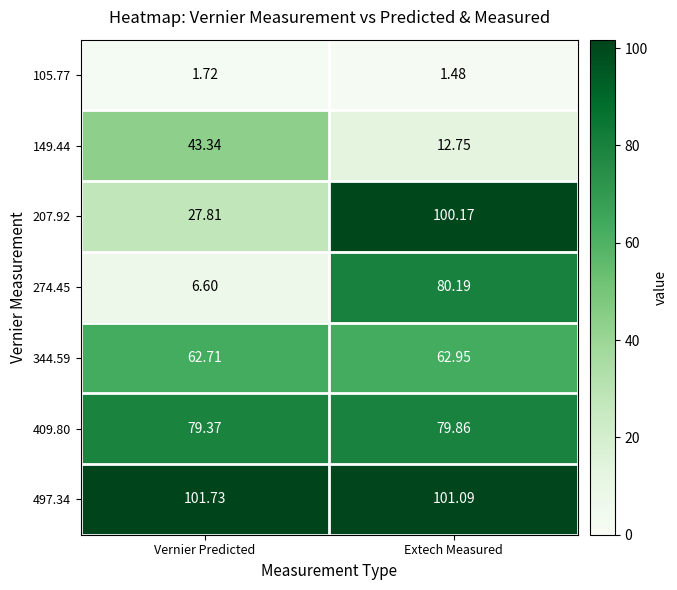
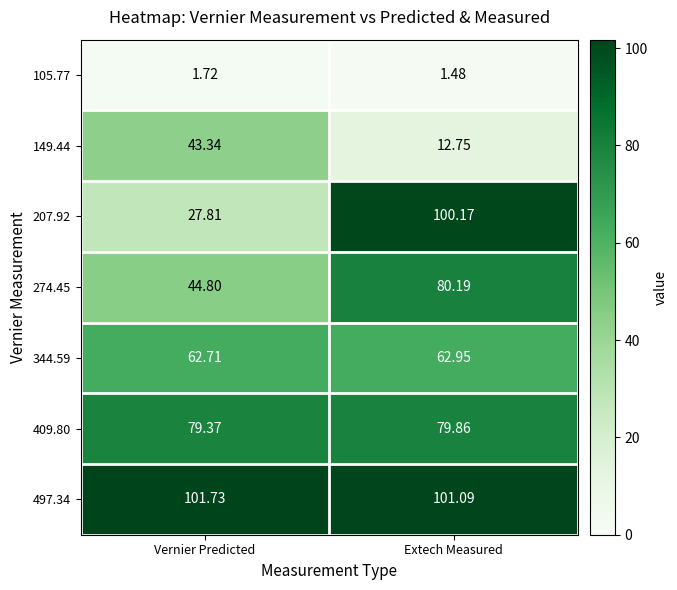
  {
    "105.77": {
      "Vernier Predicted": 1.72,
      "Extech Measured": 1.48
    },
    "149.44": {
      "Vernier Predicted": 43.34,
      "Extech Measured": 12.75
    },
    "207.92": {
      "Vernier Predicted": 27.81,
      "Extech Measured": 100.17
    },
    "274.45": {
-     "Vernier Predicted": 6.60,
+     "Vernier Predicted": 44.80,
      "Extech Measured": 80.19
    },
    "344.59": {
      "Vernier Predicted": 62.71,
      "Extech Measured": 62.95
    },
    "409.80": {
      "Vernier Predicted": 79.37,
      "Extech Measured": 79.86
    },
    "497.34": {
      "Vernier Predicted": 101.73,
      "Extech Measured": 101.09
    }
  }
